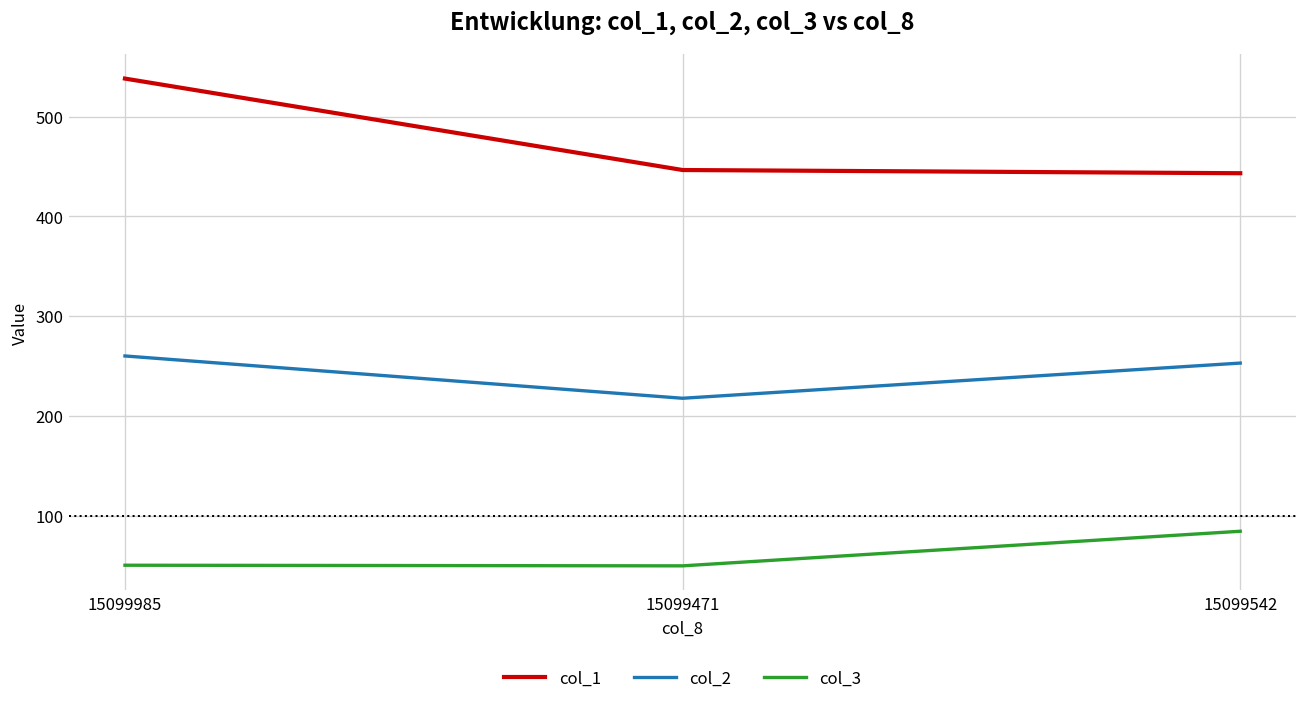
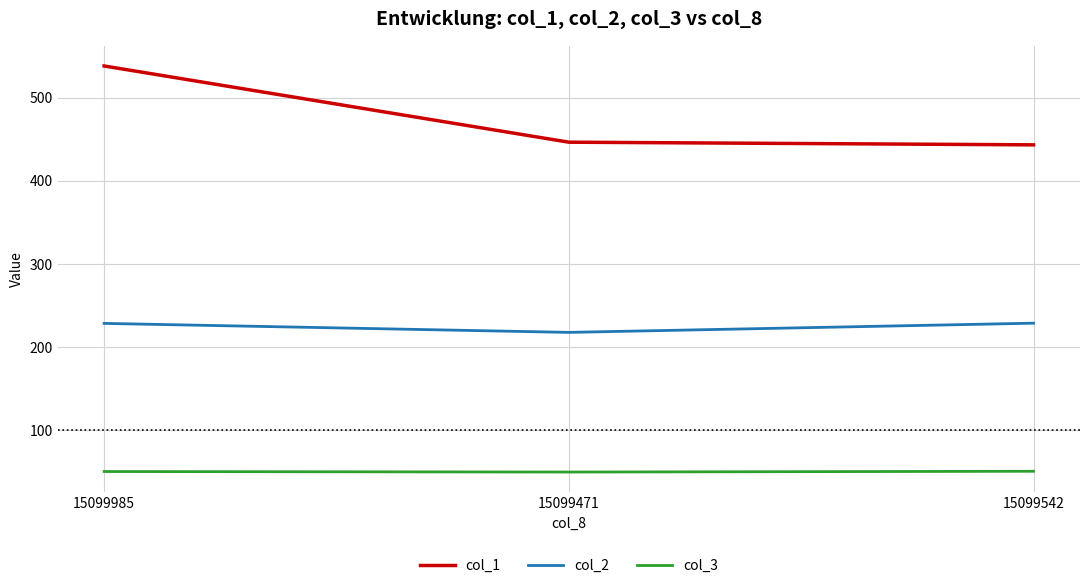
  {
    "col_1": {
      "15099985": 540,
      "15099471": 450,
      "15099542": 440
    },
    "col_2": {
-     "15099985": 260,
+     "15099985": 230,
      "15099471": 220,
-     "15099542": 250
+     "15099542": 230
    },
    "col_3": {
      "15099985": 50,
      "15099471": 50,
-     "15099542": 80
+     "15099542": 50
    }
  }
